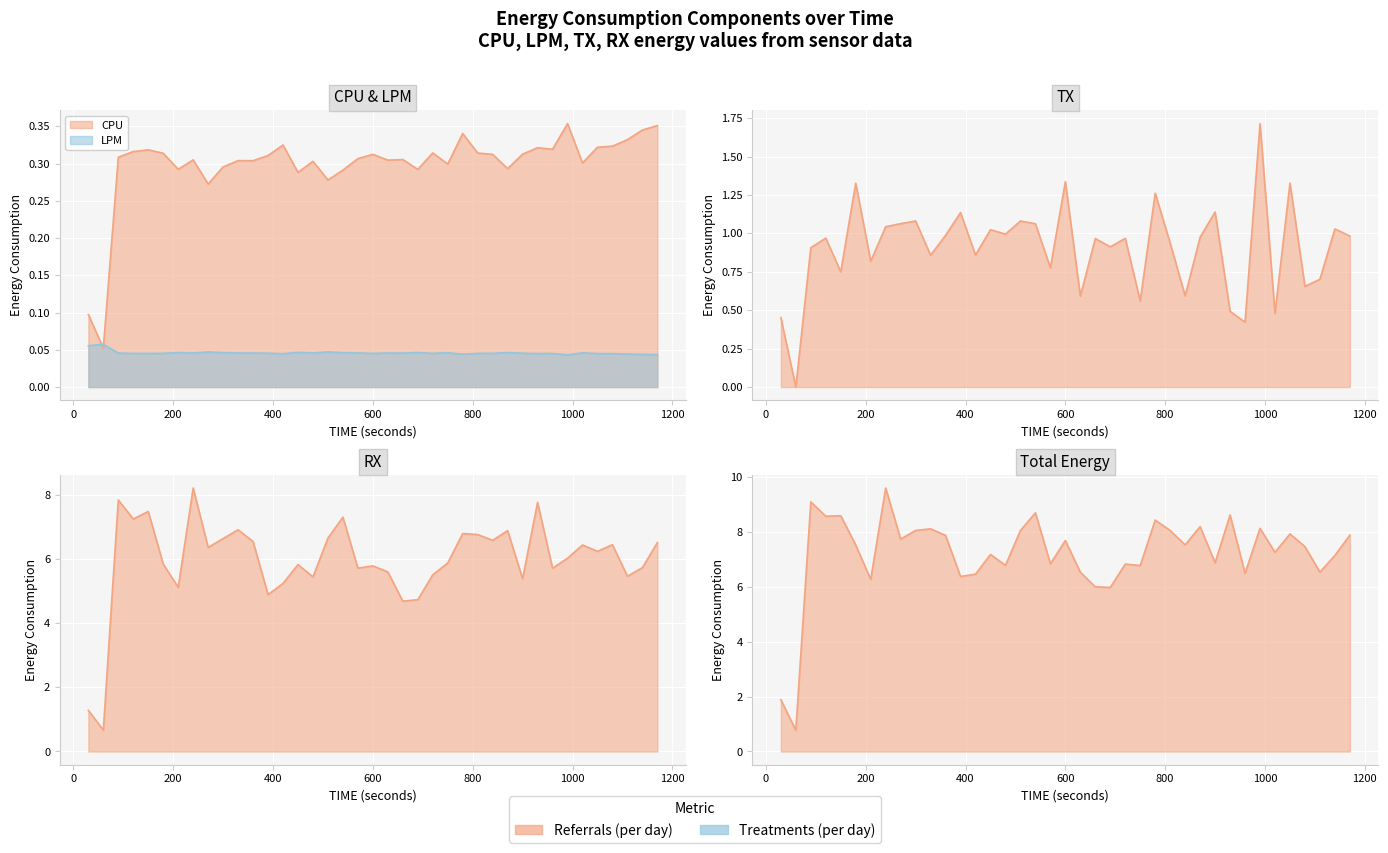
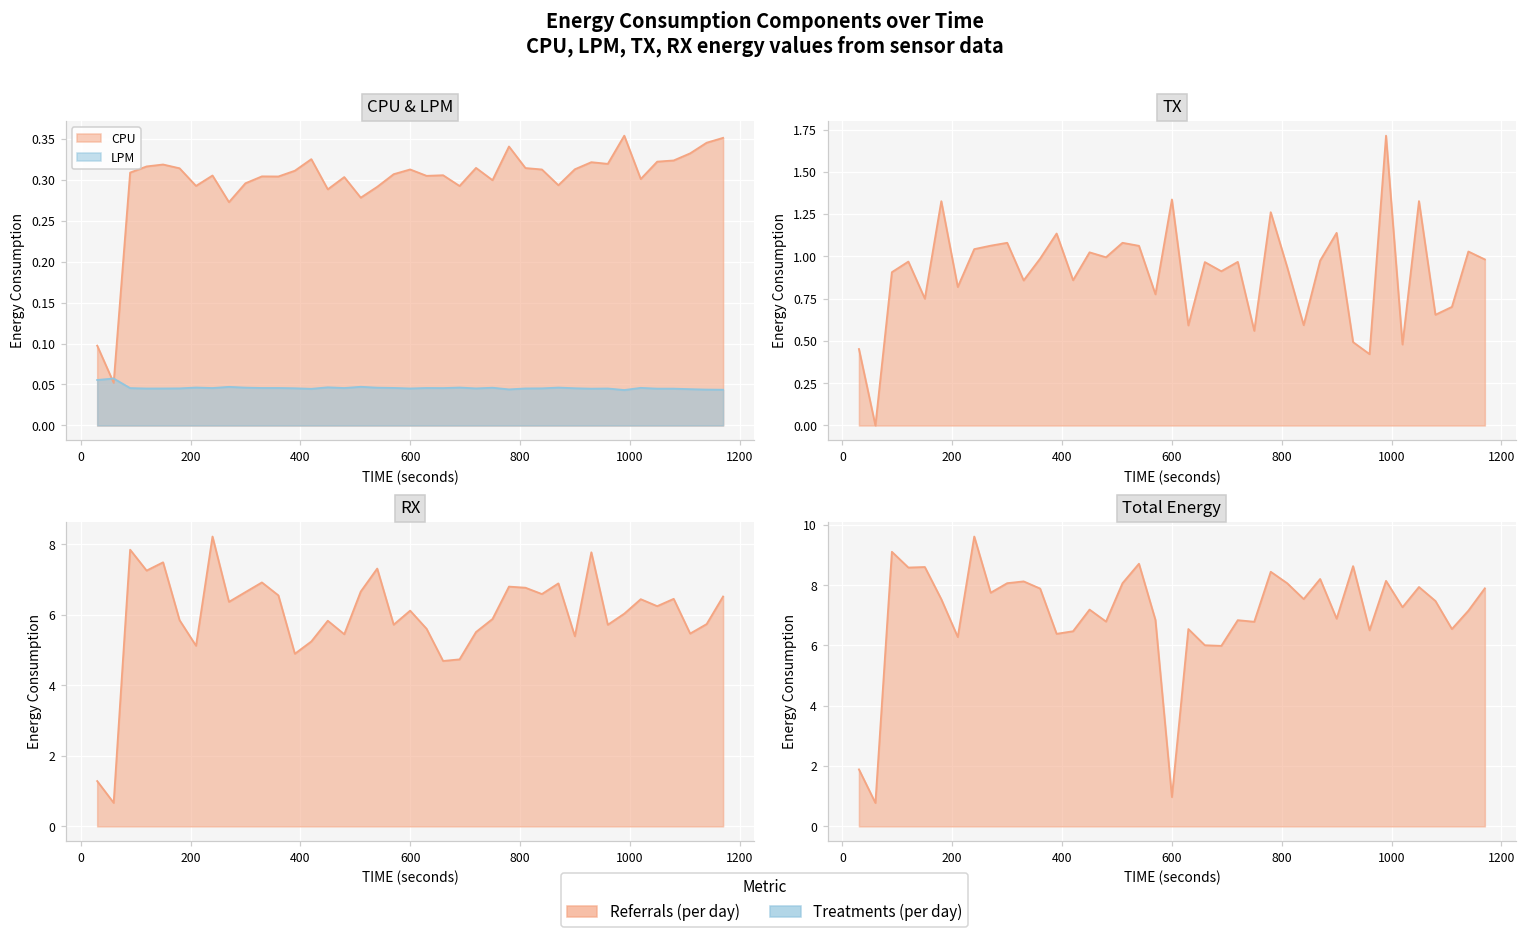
  {
    "CPU & LPM": {
      "CPU": {
        "600": 0.31
      },
      "LPM": {
        "600": 0.05
      }
    },
    "TX": {
      "600": 1.34
    },
    "RX": {
-     "600": 5.8
+     "600": 6.1
    },
    "Total Energy": {
-     "600": 7.7
+     "600": 1.0
    }
  }
